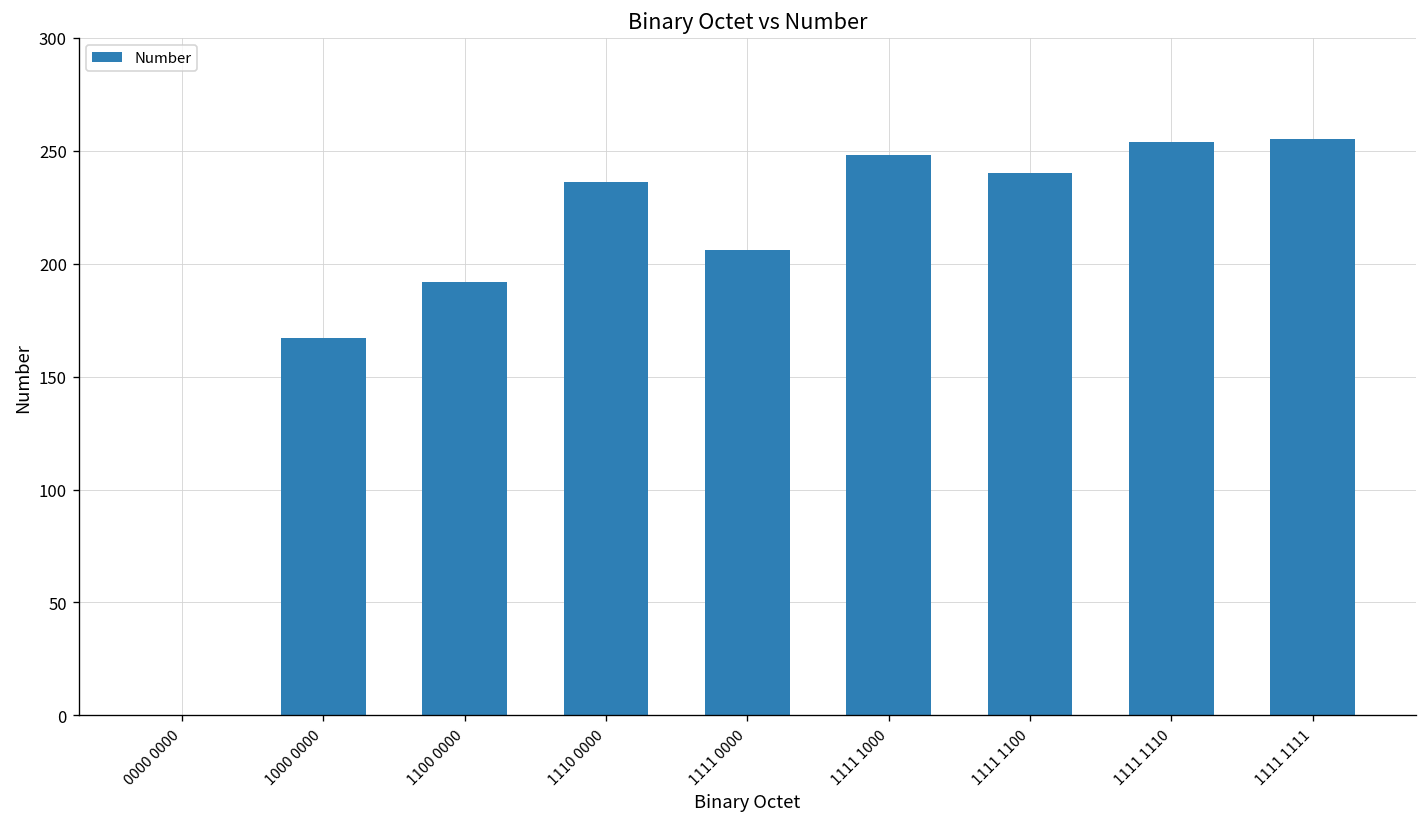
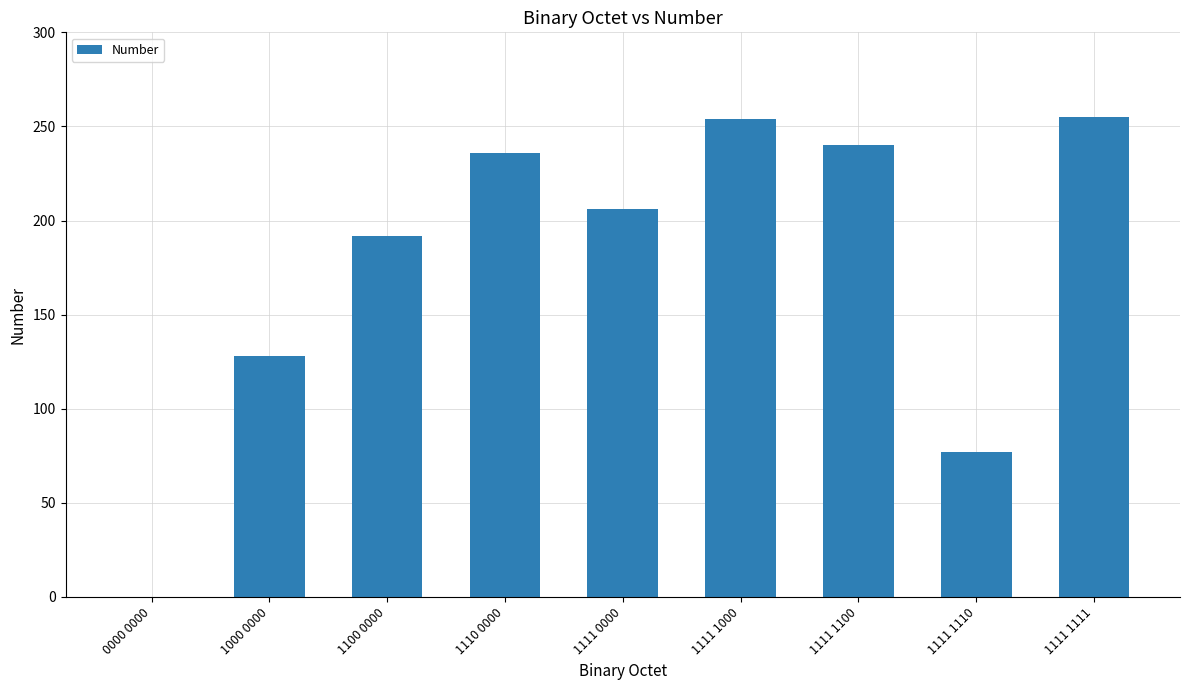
  {
    "0000 0000": 0,
-   "1000 0000": 167,
+   "1000 0000": 128,
    "1100 0000": 192,
    "1110 0000": 236,
    "1111 0000": 206,
-   "1111 1000": 248,
+   "1111 1000": 254,
    "1111 1100": 240,
-   "1111 1110": 254,
+   "1111 1110": 77,
    "1111 1111": 255
  }
